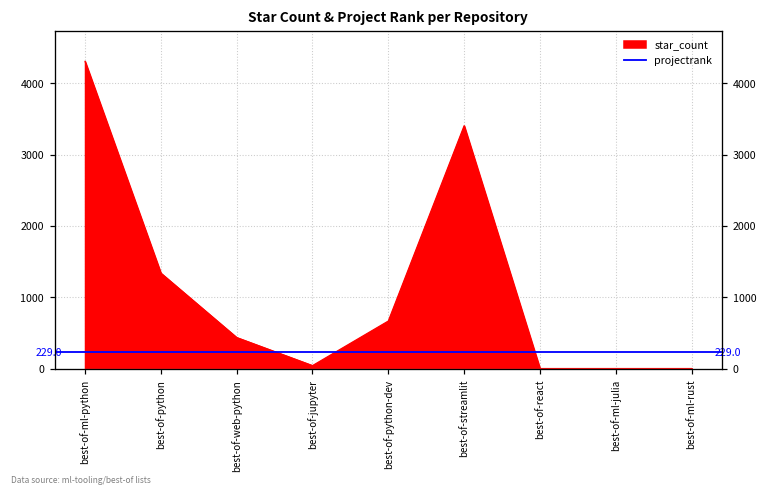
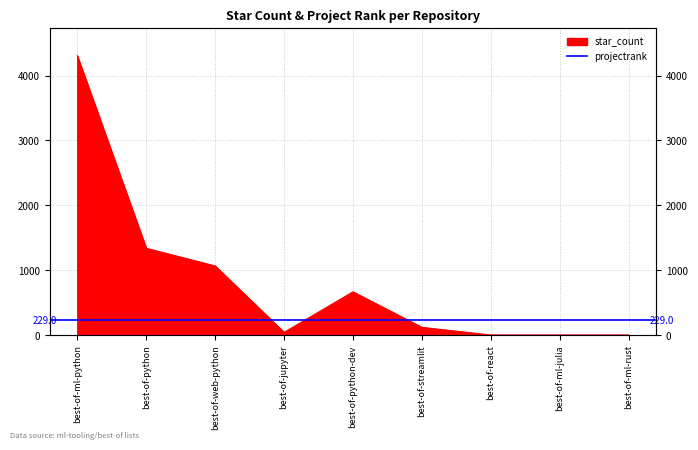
  {
    "best-of-ml-python": 4300,
    "best-of-python": 1300,
-   "best-of-web-python": 400,
+   "best-of-web-python": 1100,
    "best-of-jupyter": 0,
    "best-of-python-dev": 700,
-   "best-of-streamlit": 3400,
+   "best-of-streamlit": 100,
    "best-of-react": 0,
    "best-of-ml-julia": 0
  }
